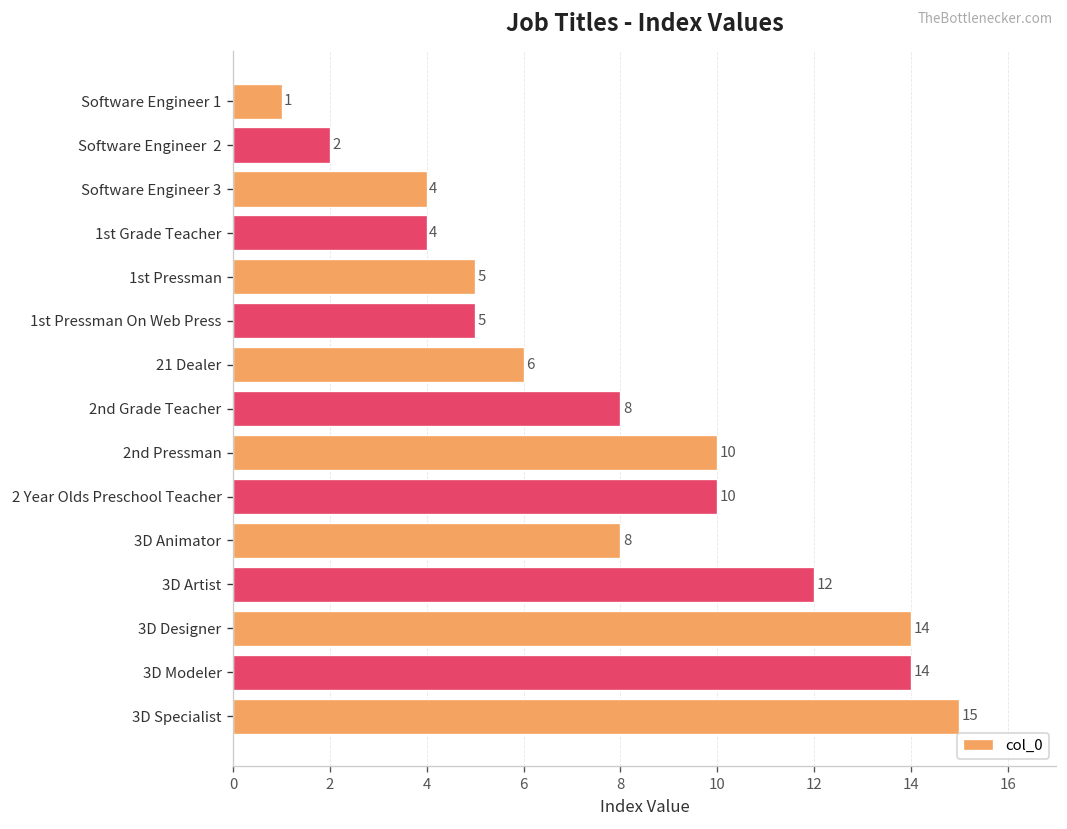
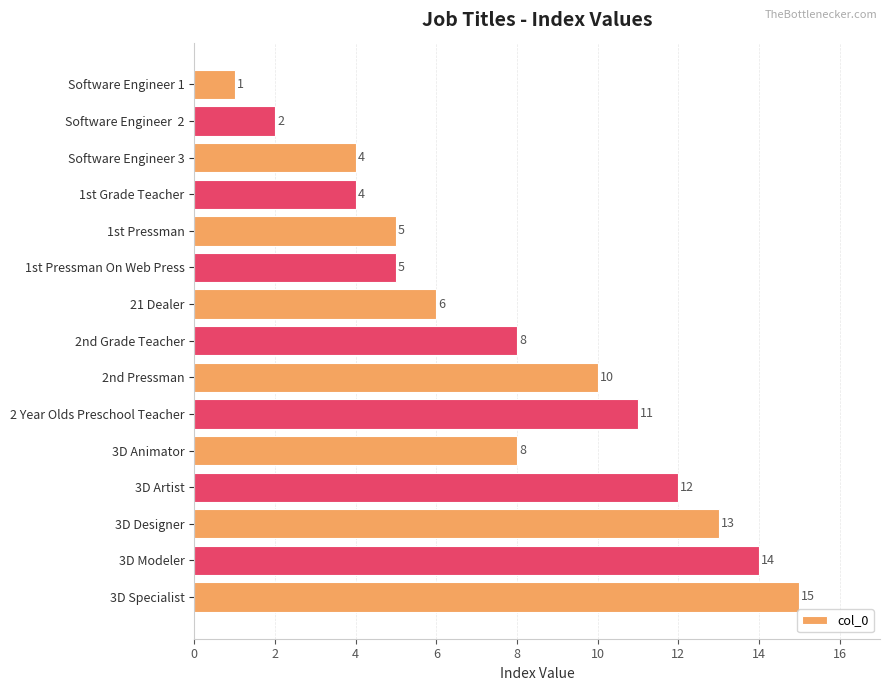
  {
    "Software Engineer 1": 1,
    "Software Engineer 2": 2,
    "Software Engineer 3": 4,
    "1st Grade Teacher": 4,
    "1st Pressman": 5,
    "1st Pressman On Web Press": 5,
    "21 Dealer": 6,
    "2nd Grade Teacher": 8,
    "2nd Pressman": 10,
-   "2 Year Olds Preschool Teacher": 10,
+   "2 Year Olds Preschool Teacher": 11,
    "3D Animator": 8,
    "3D Artist": 12,
-   "3D Designer": 14,
+   "3D Designer": 13,
    "3D Modeler": 14,
    "3D Specialist": 15
  }
